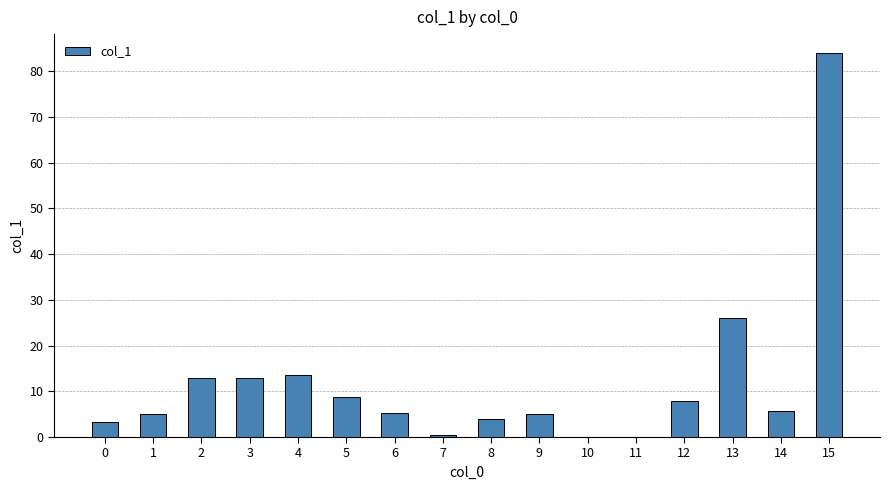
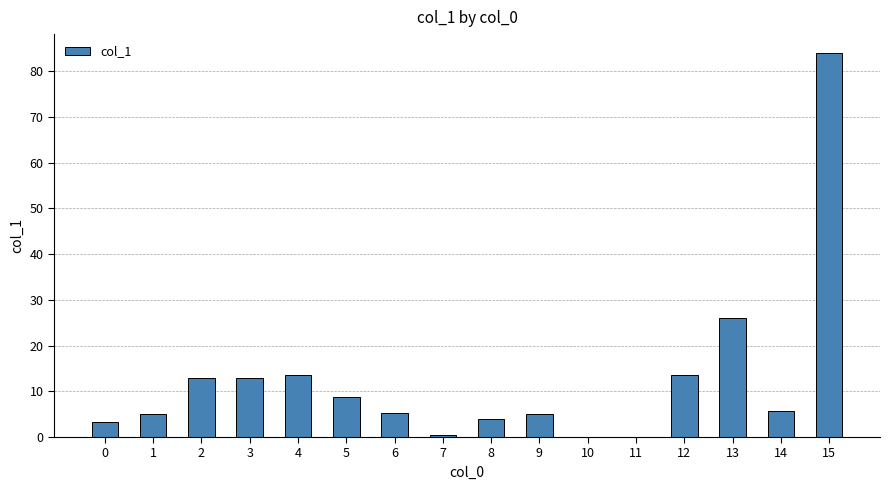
  {
    "0": 3,
    "1": 5,
    "2": 13,
    "3": 13,
    "4": 14,
    "5": 9,
    "6": 5,
    "8": 4,
    "9": 5,
-   "12": 8,
+   "12": 14,
    "13": 26,
    "14": 6,
    "15": 84
  }
